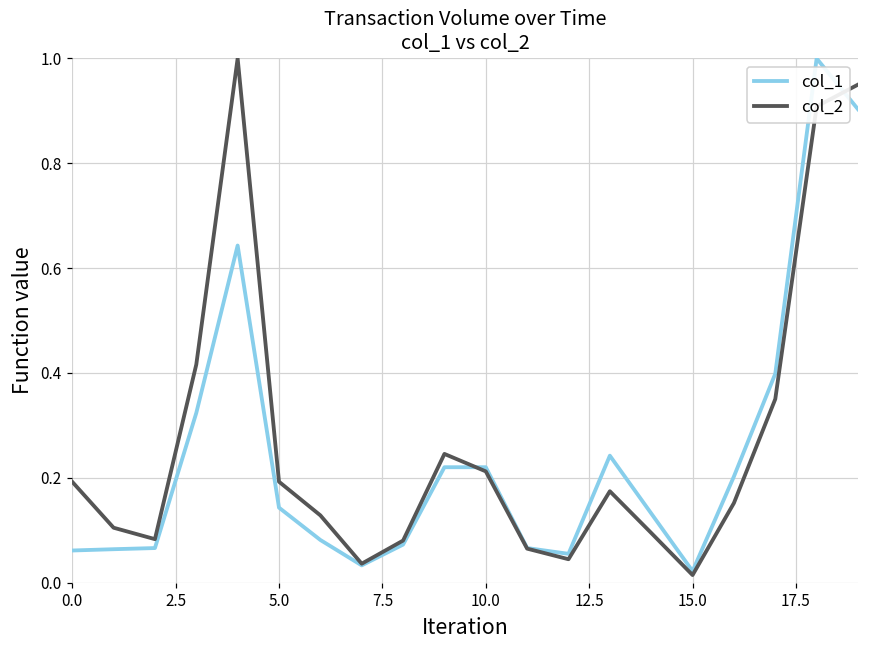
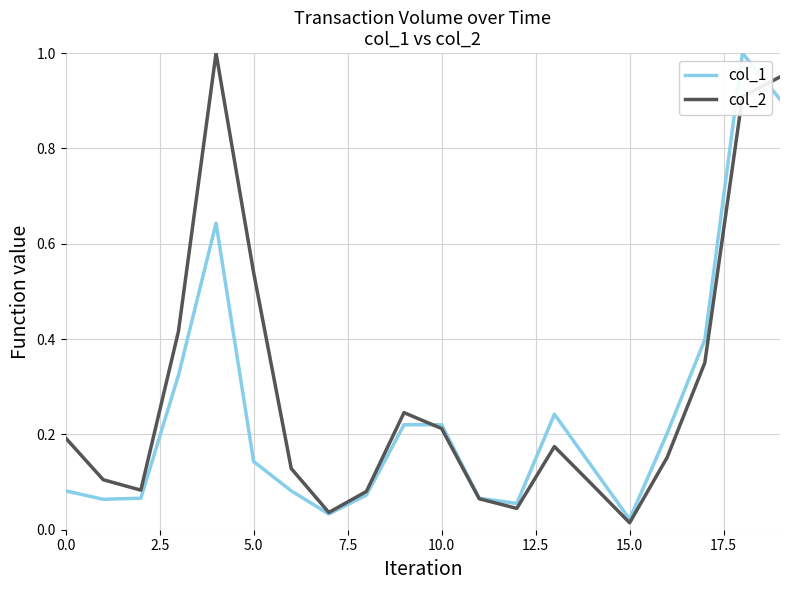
  {
    "col_1": {
-     "0.0": 0.06,
+     "0.0": 0.08,
      "5.0": 0.14,
      "10.0": 0.22,
      "15.0": 0.02
    },
    "col_2": {
      "0.0": 0.19,
-     "5.0": 0.19,
+     "5.0": 0.54,
      "10.0": 0.21,
      "15.0": 0.01
    }
  }
